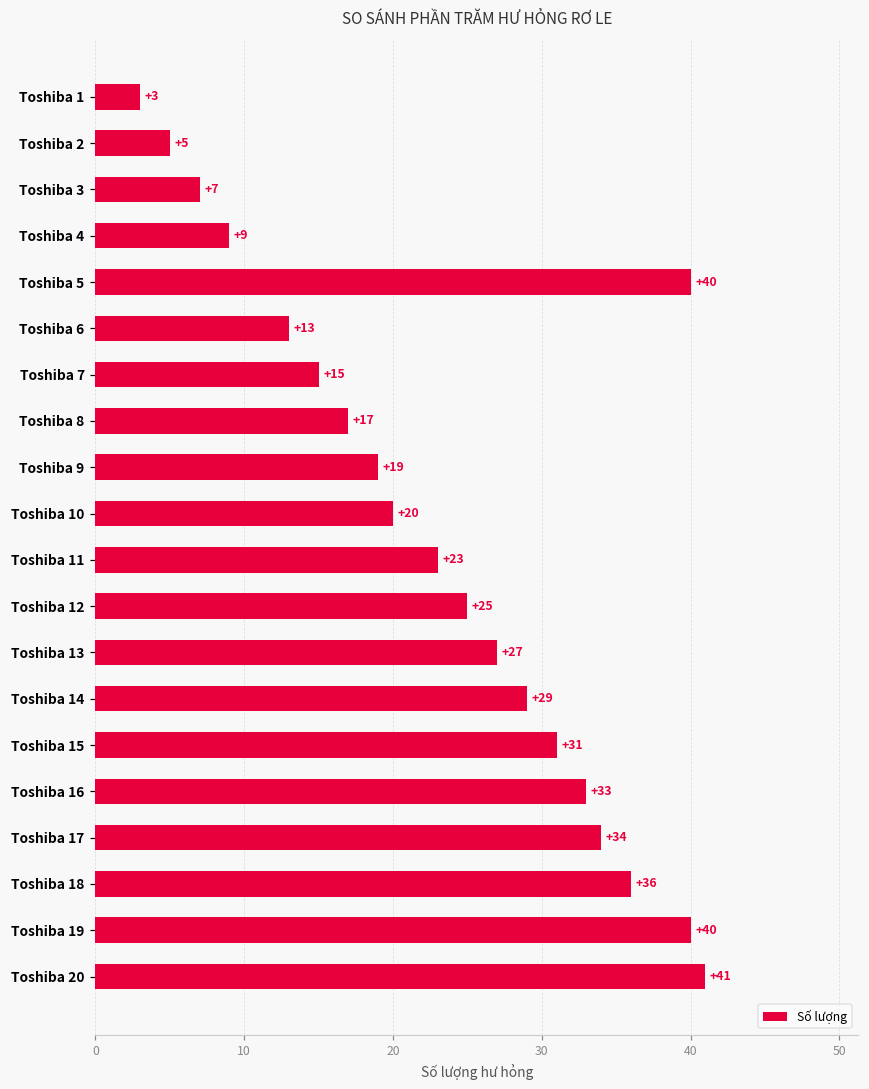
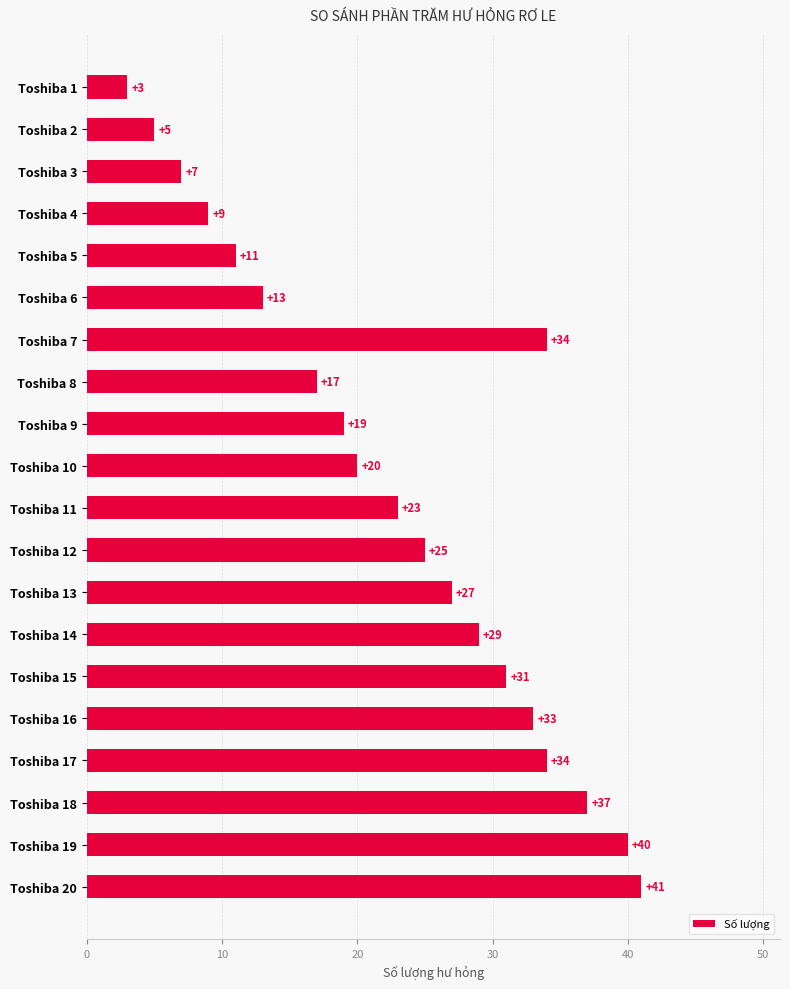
  {
    "Toshiba 1": "+3",
    "Toshiba 2": "+5",
    "Toshiba 3": "+7",
    "Toshiba 4": "+9",
-   "Toshiba 5": "+40",
+   "Toshiba 5": "+11",
    "Toshiba 6": "+13",
-   "Toshiba 7": "+15",
+   "Toshiba 7": "+34",
    "Toshiba 8": "+17",
    "Toshiba 9": "+19",
    "Toshiba 10": "+20",
    "Toshiba 11": "+23",
    "Toshiba 12": "+25",
    "Toshiba 13": "+27",
    "Toshiba 14": "+29",
    "Toshiba 15": "+31",
    "Toshiba 16": "+33",
    "Toshiba 17": "+34",
-   "Toshiba 18": "+36",
+   "Toshiba 18": "+37",
    "Toshiba 19": "+40",
    "Toshiba 20": "+41"
  }
